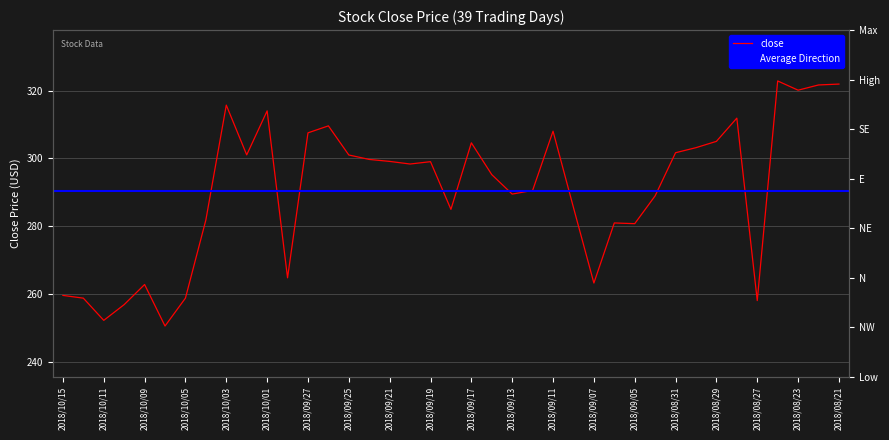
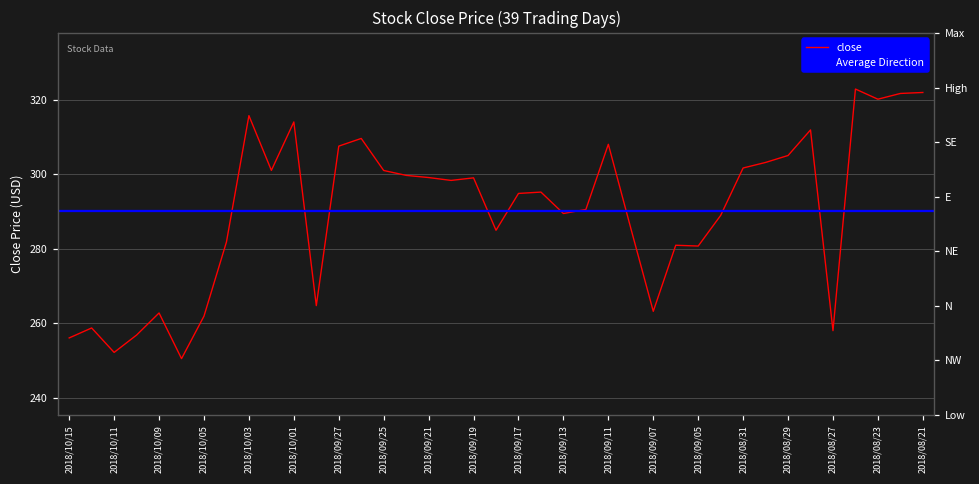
  {
-   "2018/10/15": 260,
+   "2018/10/15": 256,
    "2018/10/11": 252,
    "2018/10/09": 263,
-   "2018/10/05": 259,
+   "2018/10/05": 262,
    "2018/10/03": 316,
    "2018/10/01": 314,
    "2018/09/27": 308,
    "2018/09/25": 301,
    "2018/09/21": 299,
    "2018/09/19": 299,
-   "2018/09/17": 305,
+   "2018/09/17": 295,
    "2018/09/13": 289,
    "2018/09/11": 308,
    "2018/09/07": 263,
    "2018/09/05": 281,
    "2018/08/31": 302,
    "2018/08/29": 305,
    "2018/08/27": 258,
    "2018/08/23": 320,
    "2018/08/21": 322
  }
